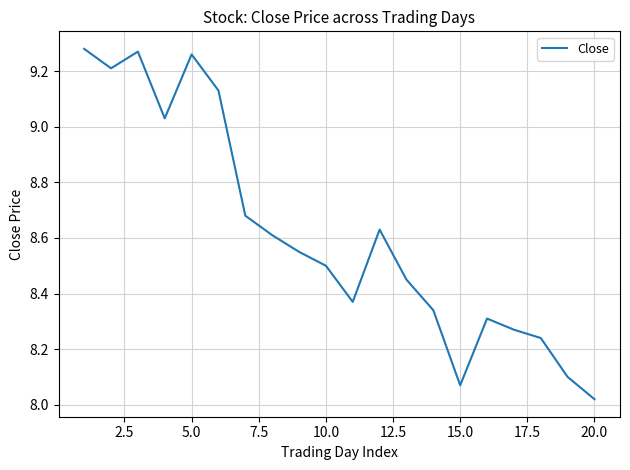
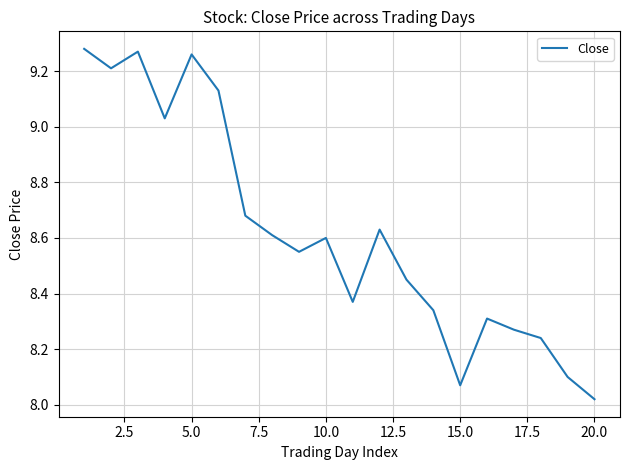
  {
    "5.0": 9.26,
-   "10.0": 8.5,
+   "10.0": 8.6,
    "15.0": 8.07,
    "20.0": 8.02
  }
